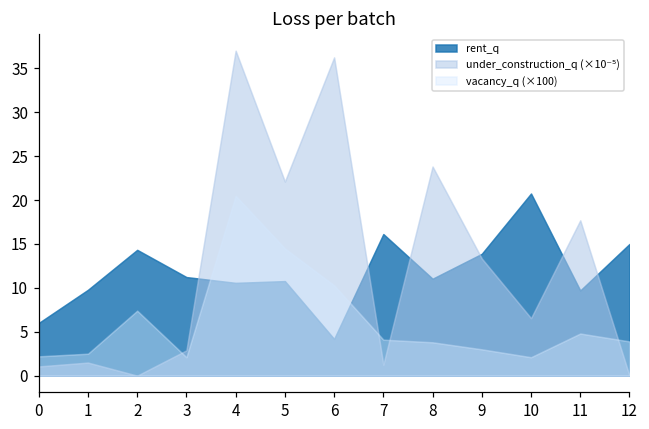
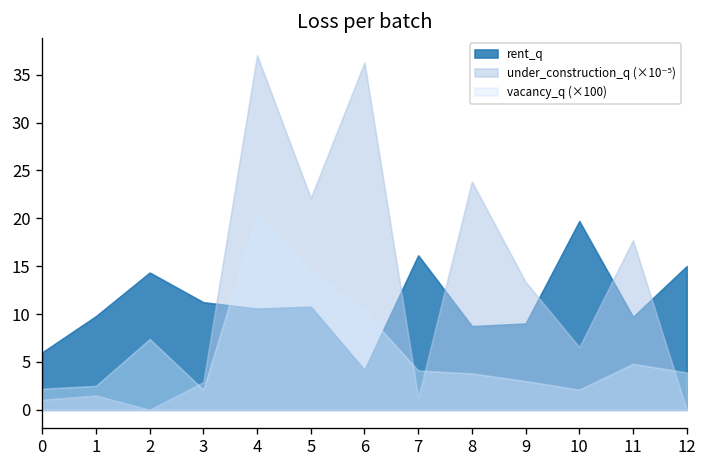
  {
    "rent_q": {
      "0": 6,
      "1": 10,
      "2": 14,
      "3": 11,
      "4": 11,
      "5": 11,
      "6": 4,
      "7": 16,
-     "8": 11,
-     "9": 14,
-     "10": 21,
+     "8": 9,
+     "9": 9,
+     "10": 20,
      "11": 10,
      "12": 15
    }
  }
